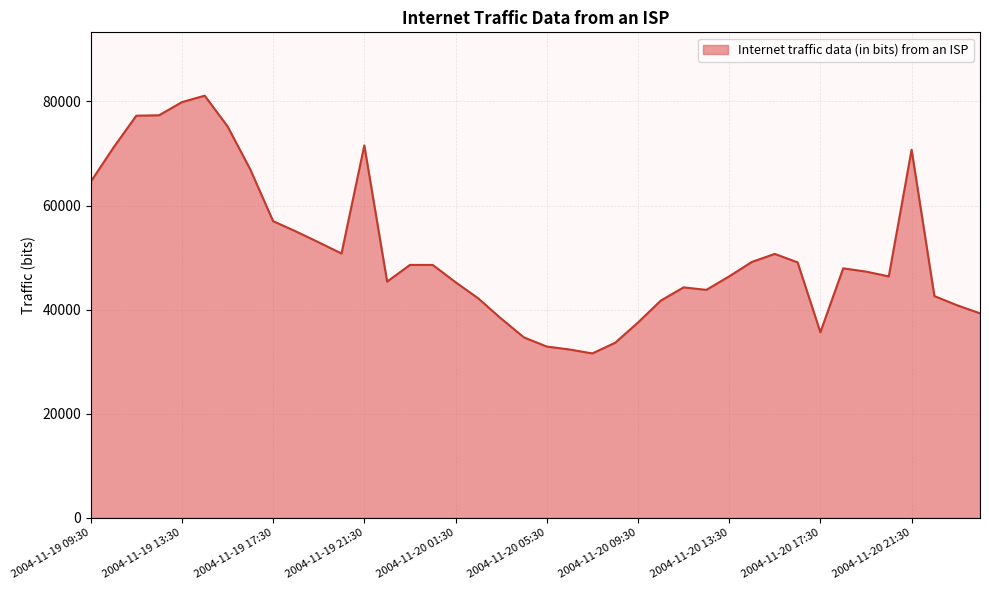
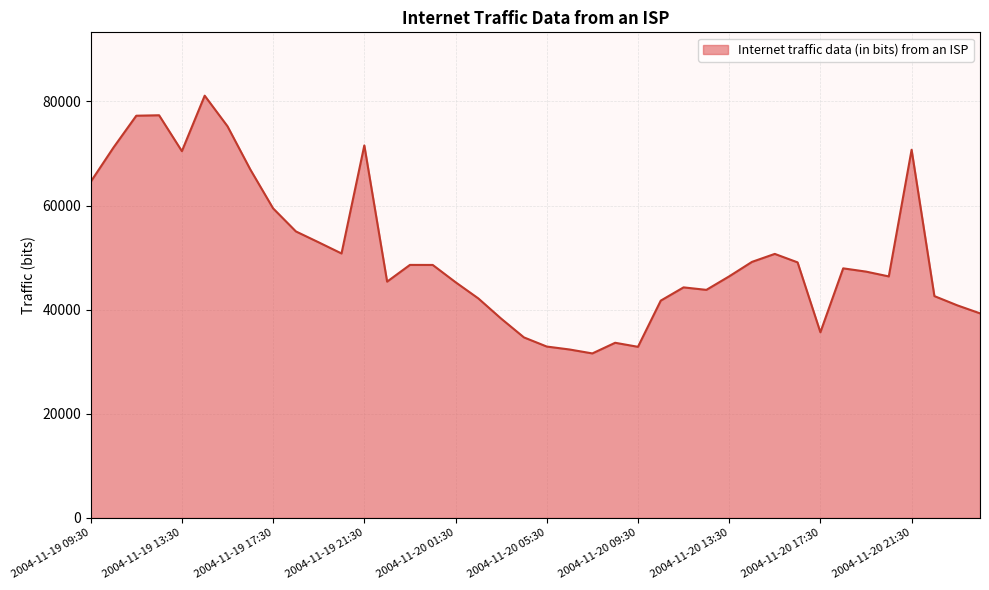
  {
    "2004-11-19 09:30": 65000,
-   "2004-11-19 13:30": 80000,
-   "2004-11-19 17:30": 57000,
+   "2004-11-19 13:30": 70000,
+   "2004-11-19 17:30": 59000,
    "2004-11-19 21:30": 72000,
    "2004-11-20 01:30": 45000,
    "2004-11-20 05:30": 33000,
-   "2004-11-20 09:30": 38000,
+   "2004-11-20 09:30": 33000,
    "2004-11-20 13:30": 46000,
    "2004-11-20 17:30": 36000,
    "2004-11-20 21:30": 71000
  }
